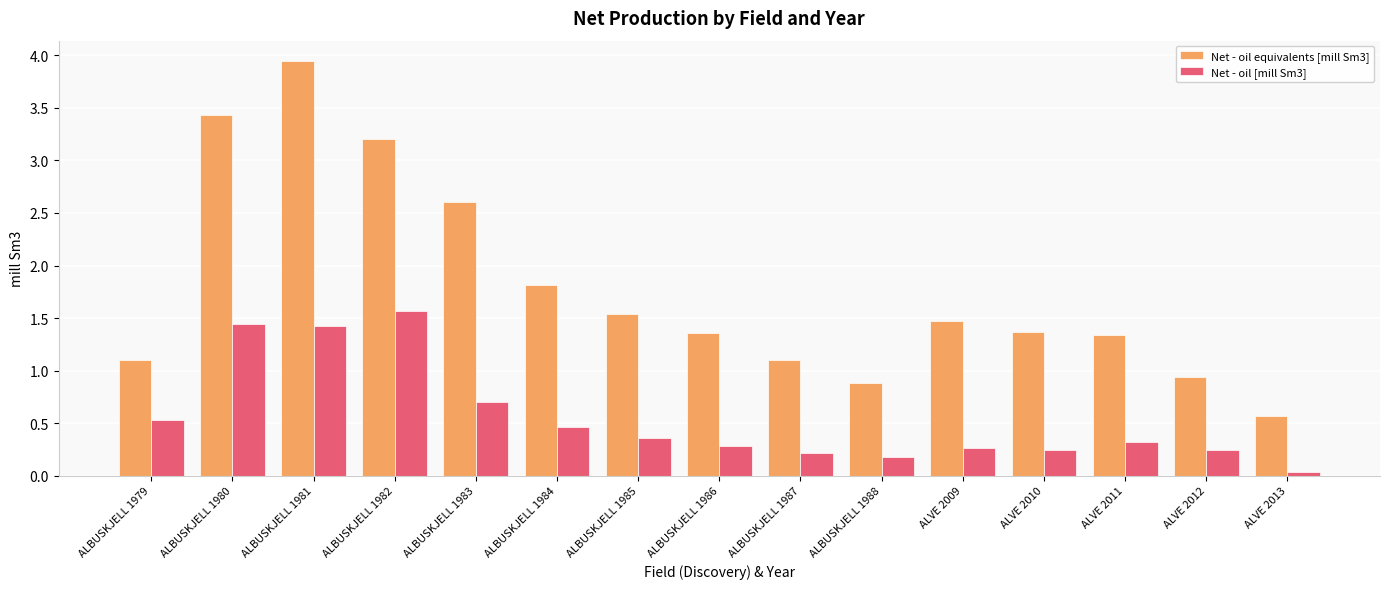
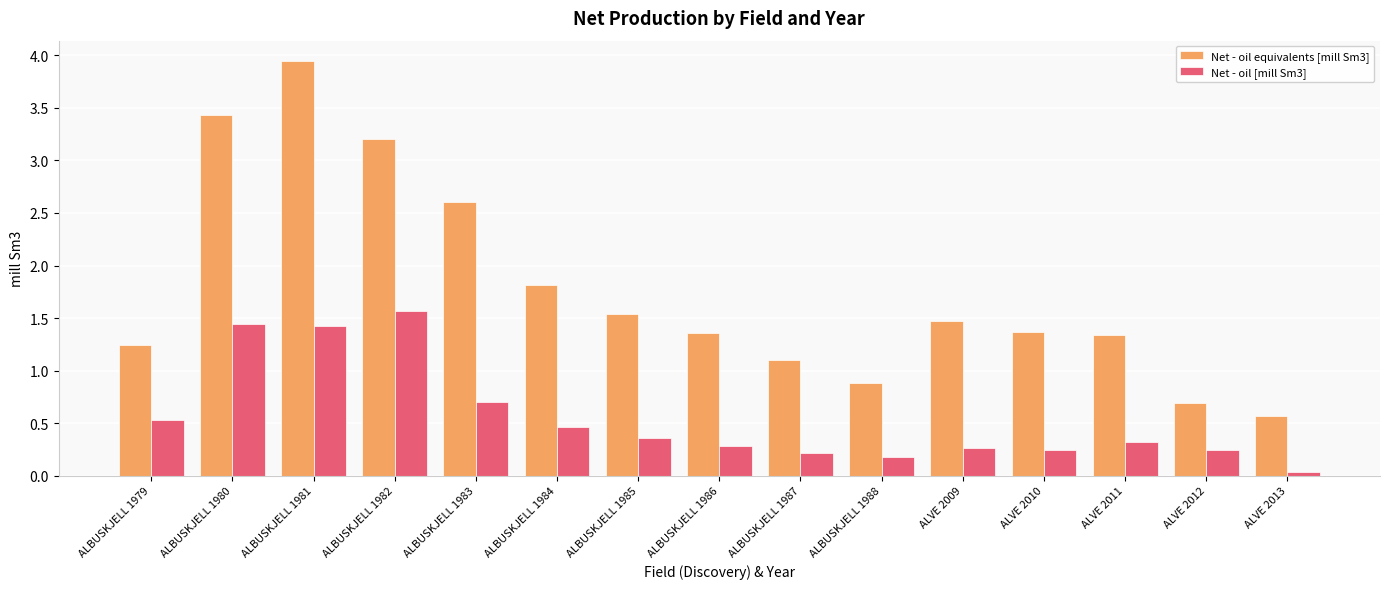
  {
    "Net - oil equivalents [mill Sm3]": {
-     "ALBUSKJELL 1979": 1.10,
+     "ALBUSKJELL 1979": 1.24,
      "ALBUSKJELL 1980": 3.43,
      "ALBUSKJELL 1981": 3.94,
      "ALBUSKJELL 1982": 3.20,
      "ALBUSKJELL 1983": 2.61,
      "ALBUSKJELL 1984": 1.81,
      "ALBUSKJELL 1985": 1.54,
      "ALBUSKJELL 1986": 1.36,
      "ALBUSKJELL 1987": 1.10,
      "ALBUSKJELL 1988": 0.88,
      "ALVE 2009": 1.47,
      "ALVE 2010": 1.37,
      "ALVE 2011": 1.33,
-     "ALVE 2012": 0.93,
+     "ALVE 2012": 0.69,
      "ALVE 2013": 0.57
    },
    "Net - oil [mill Sm3]": {
      "ALBUSKJELL 1979": 0.53,
      "ALBUSKJELL 1980": 1.44,
      "ALBUSKJELL 1981": 1.43,
      "ALBUSKJELL 1982": 1.57,
      "ALBUSKJELL 1983": 0.70,
      "ALBUSKJELL 1984": 0.46,
      "ALBUSKJELL 1985": 0.36,
      "ALBUSKJELL 1986": 0.29,
      "ALBUSKJELL 1987": 0.22,
      "ALBUSKJELL 1988": 0.18,
      "ALVE 2009": 0.26,
      "ALVE 2010": 0.24,
      "ALVE 2011": 0.32,
      "ALVE 2012": 0.24,
      "ALVE 2013": 0.04
    }
  }
